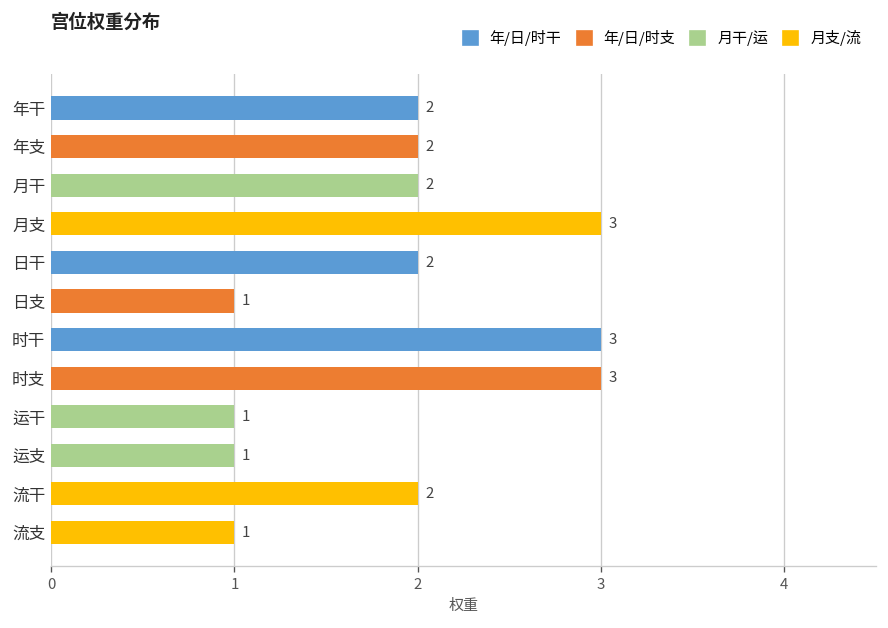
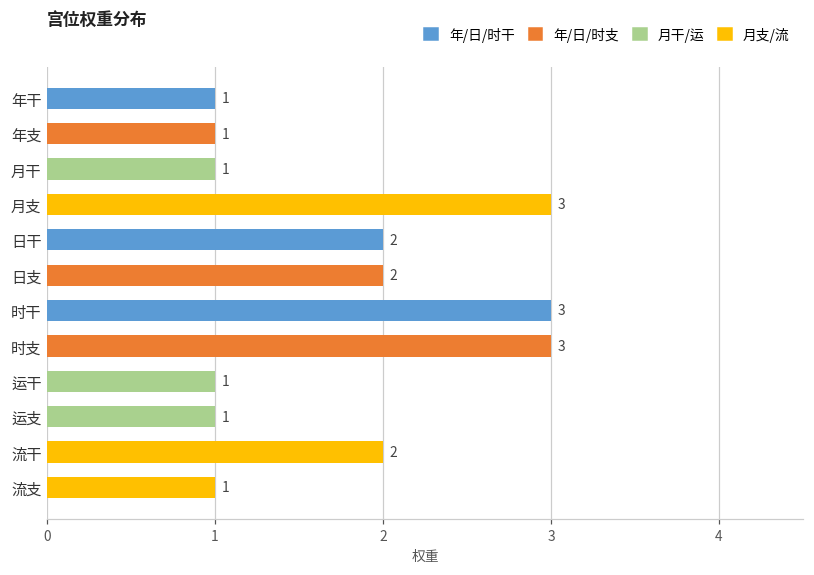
  {
-   "年干": 2,
-   "年支": 2,
-   "月干": 2,
+   "年干": 1,
+   "年支": 1,
+   "月干": 1,
    "月支": 3,
    "日干": 2,
-   "日支": 1,
+   "日支": 2,
    "时干": 3,
    "时支": 3,
    "运干": 1,
    "运支": 1,
    "流干": 2,
    "流支": 1
  }
